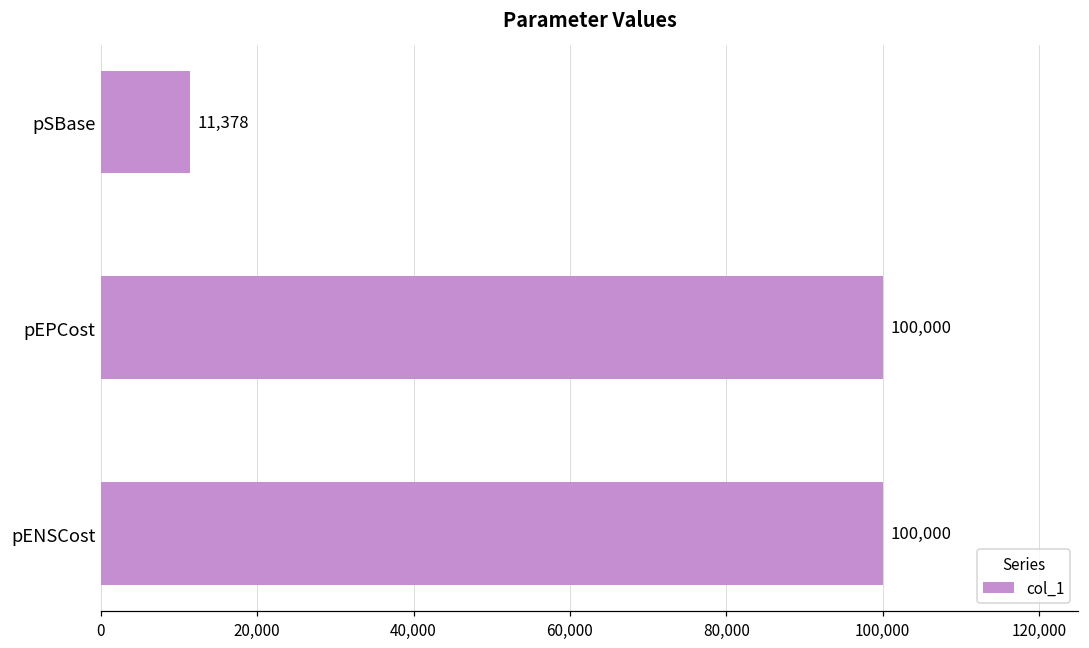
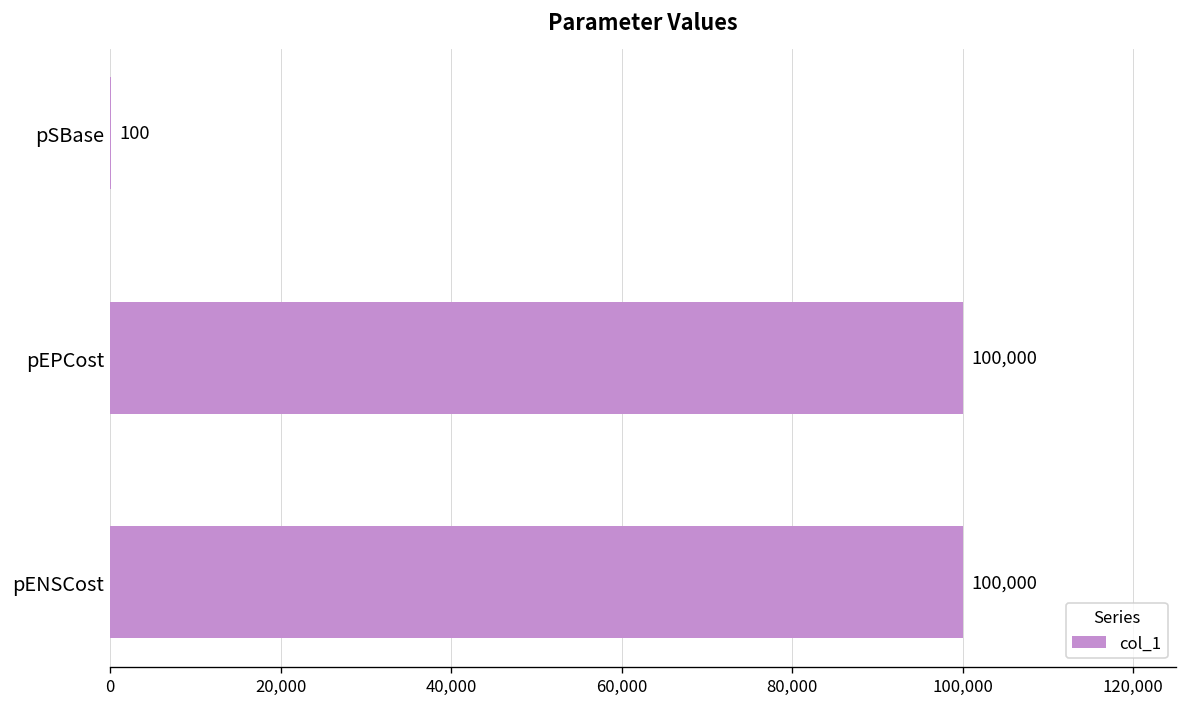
  {
-   "pSBase": "11,378",
+   "pSBase": "100",
    "pEPCost": "100,000",
    "pENSCost": "100,000"
  }
